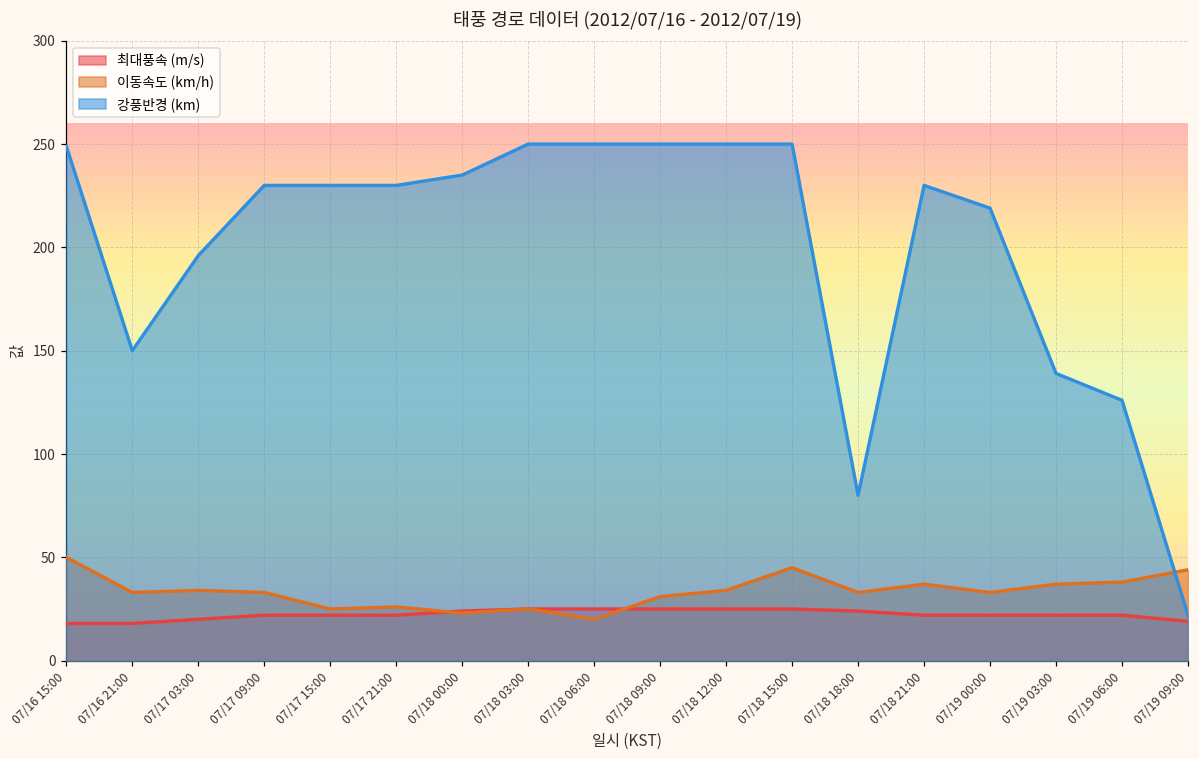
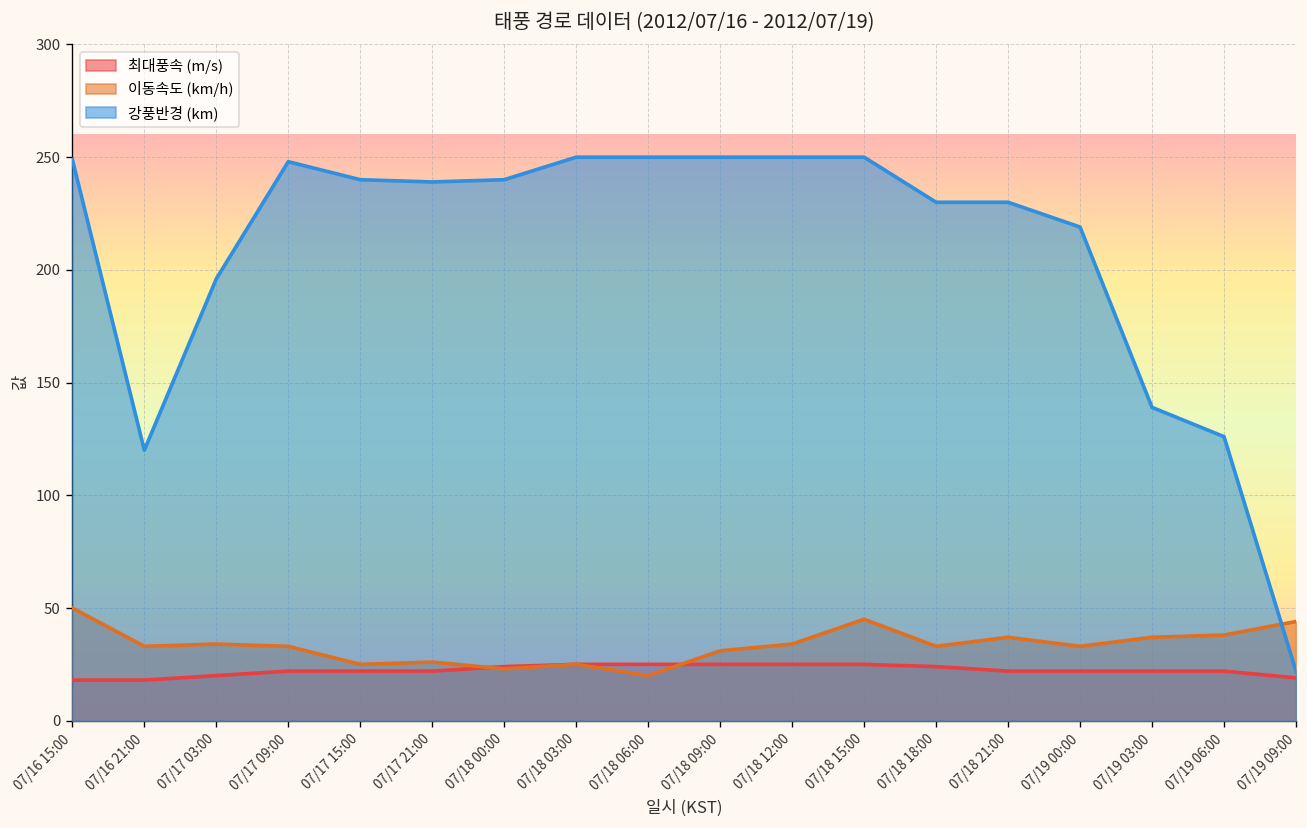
  {
    "강풍반경 (km)": {
      "07/16 15:00": 249,
-     "07/16 21:00": 150,
+     "07/16 21:00": 120,
      "07/17 03:00": 196,
-     "07/17 09:00": 230,
-     "07/17 15:00": 230,
-     "07/17 21:00": 230,
-     "07/18 00:00": 235,
+     "07/17 09:00": 248,
+     "07/17 15:00": 240,
+     "07/17 21:00": 239,
+     "07/18 00:00": 240,
      "07/18 03:00": 250,
      "07/18 06:00": 250,
      "07/18 09:00": 250,
      "07/18 12:00": 250,
      "07/18 15:00": 250,
-     "07/18 18:00": 80,
+     "07/18 18:00": 230,
      "07/18 21:00": 230,
      "07/19 00:00": 219,
      "07/19 03:00": 139,
      "07/19 06:00": 126,
      "07/19 09:00": 22
    }
  }
